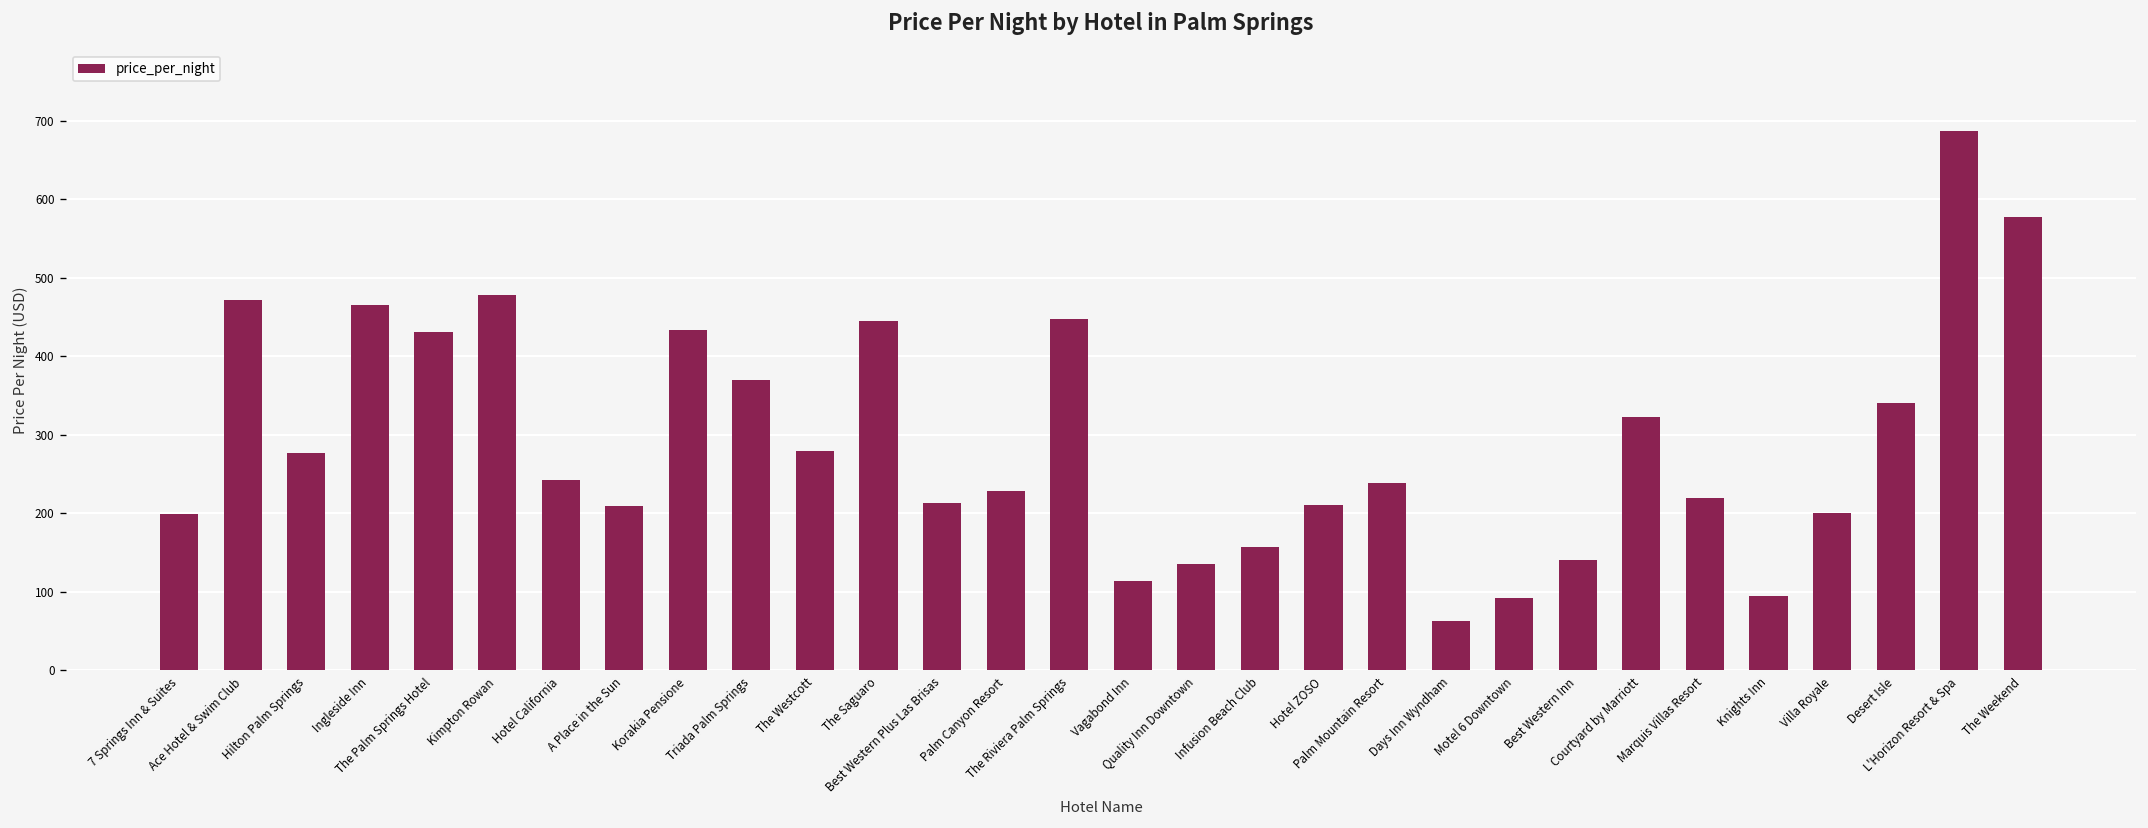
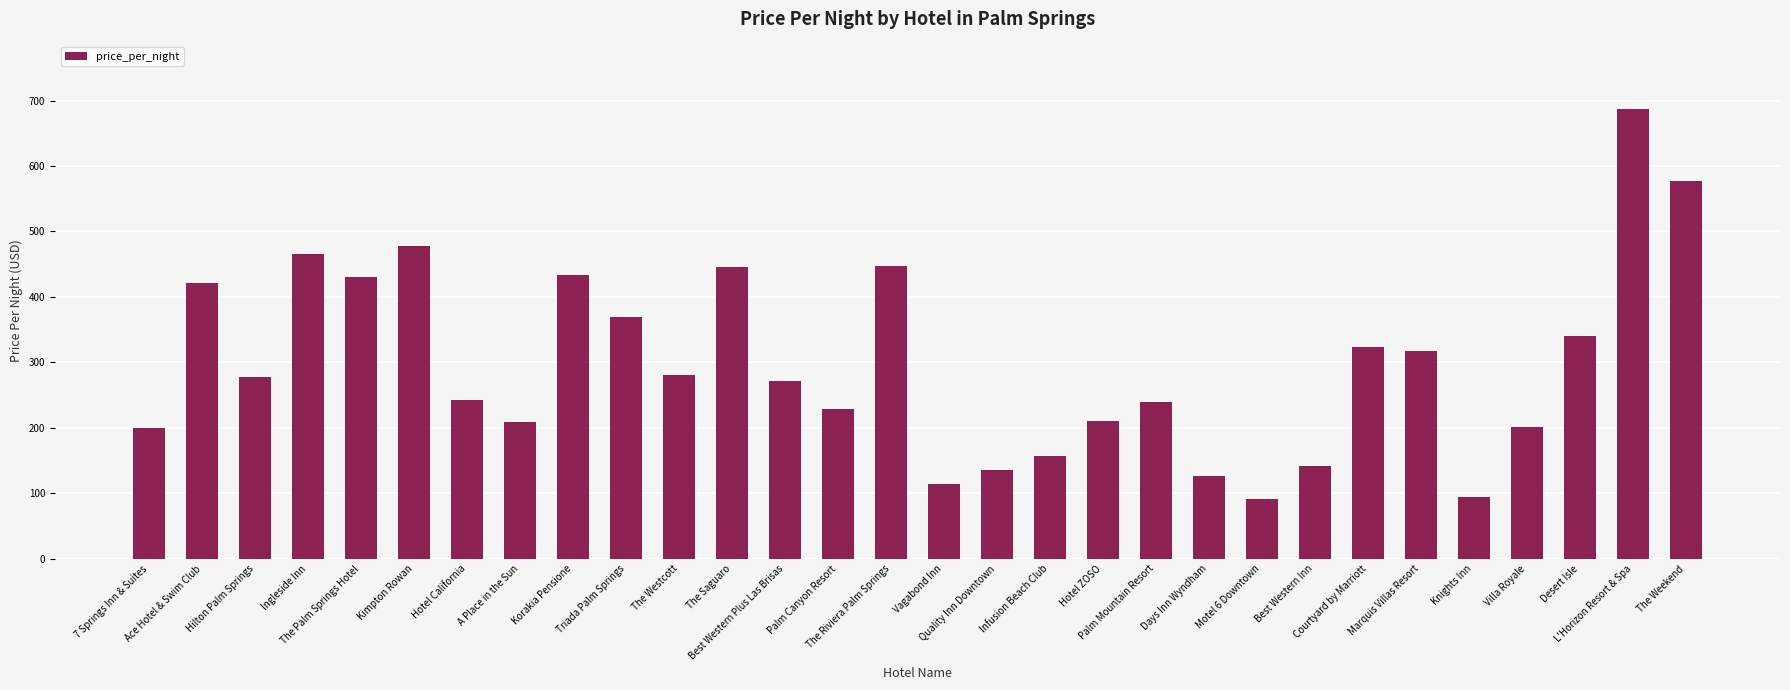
  {
    "7 Springs Inn & Suites": 200,
-   "Ace Hotel & Swim Club": 470,
+   "Ace Hotel & Swim Club": 420,
    "Hilton Palm Springs": 280,
    "Ingleside Inn": 470,
    "The Palm Springs Hotel": 430,
    "Kimpton Rowan": 480,
    "Hotel California": 240,
    "A Place in the Sun": 210,
    "Korakia Pensione": 430,
    "Triada Palm Springs": 370,
    "The Westcott": 280,
    "The Saguaro": 450,
-   "Best Western Plus Las Brisas": 210,
+   "Best Western Plus Las Brisas": 270,
    "Palm Canyon Resort": 230,
    "The Riviera Palm Springs": 450,
    "Vagabond Inn": 110,
    "Quality Inn Downtown": 140,
    "Infusion Beach Club": 160,
    "Hotel ZOSO": 210,
    "Palm Mountain Resort": 240,
-   "Days Inn Wyndham": 60,
+   "Days Inn Wyndham": 130,
    "Motel 6 Downtown": 90,
    "Best Western Inn": 140,
    "Courtyard by Marriott": 320,
-   "Marquis Villas Resort": 220,
+   "Marquis Villas Resort": 320,
    "Knights Inn": 100,
    "Villa Royale": 200,
    "Desert Isle": 340,
    "L'Horizon Resort & Spa": 690,
    "The Weekend": 580
  }
